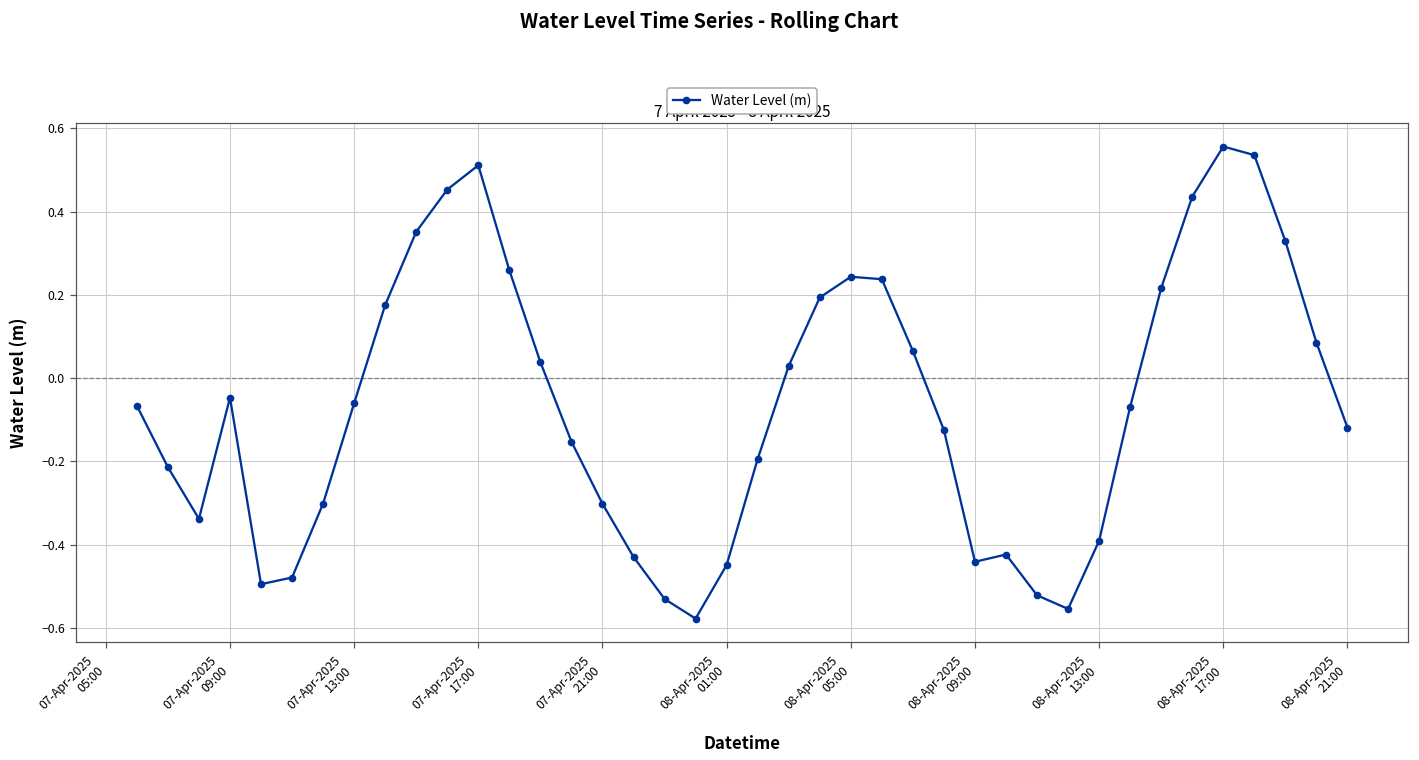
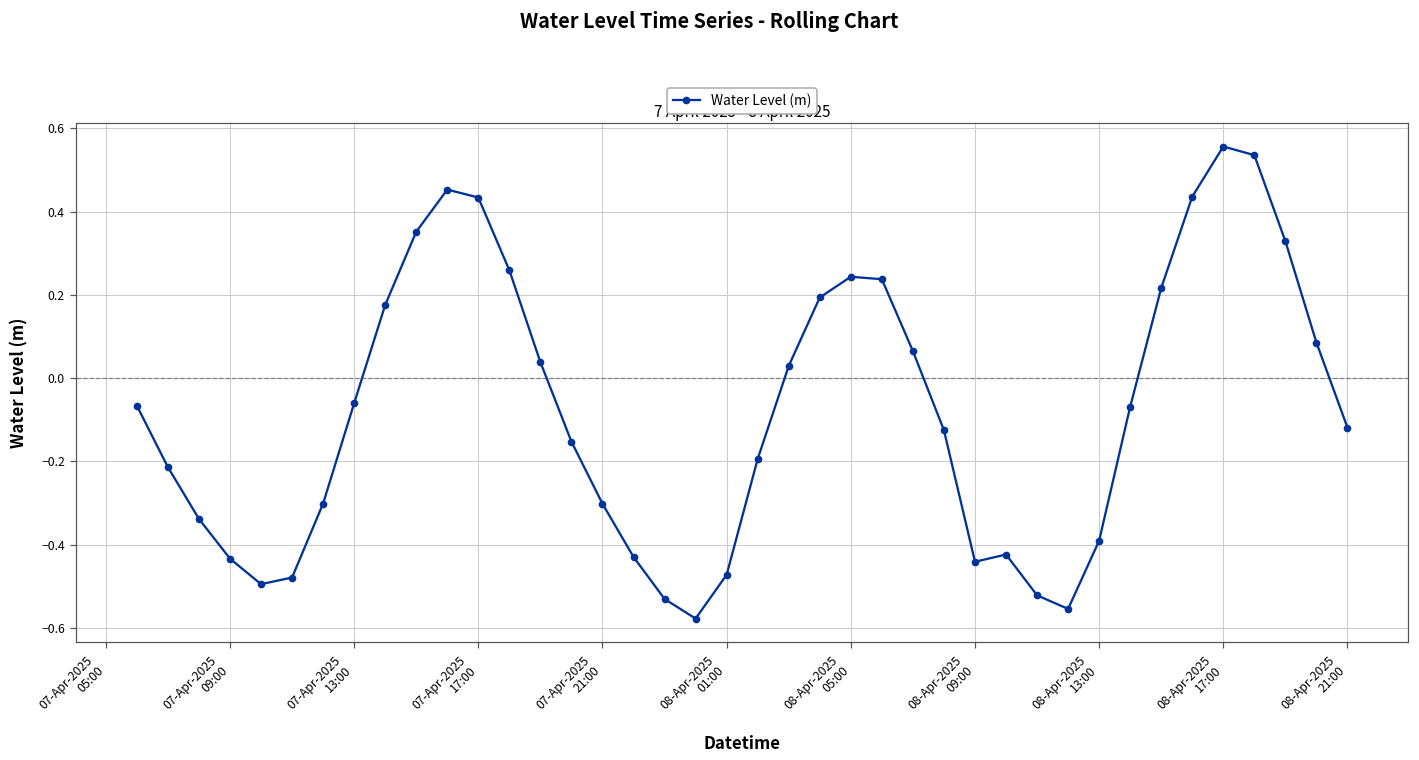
  {
-   "07-Apr-2025 09:00": -0.05,
+   "07-Apr-2025 09:00": -0.43,
    "07-Apr-2025 13:00": -0.06,
-   "07-Apr-2025 17:00": 0.51,
+   "07-Apr-2025 17:00": 0.43,
    "07-Apr-2025 21:00": -0.30,
-   "08-Apr-2025 01:00": -0.45,
+   "08-Apr-2025 01:00": -0.47,
    "08-Apr-2025 05:00": 0.24,
    "08-Apr-2025 09:00": -0.44,
    "08-Apr-2025 13:00": -0.39,
    "08-Apr-2025 17:00": 0.56,
    "08-Apr-2025 21:00": -0.12
  }
